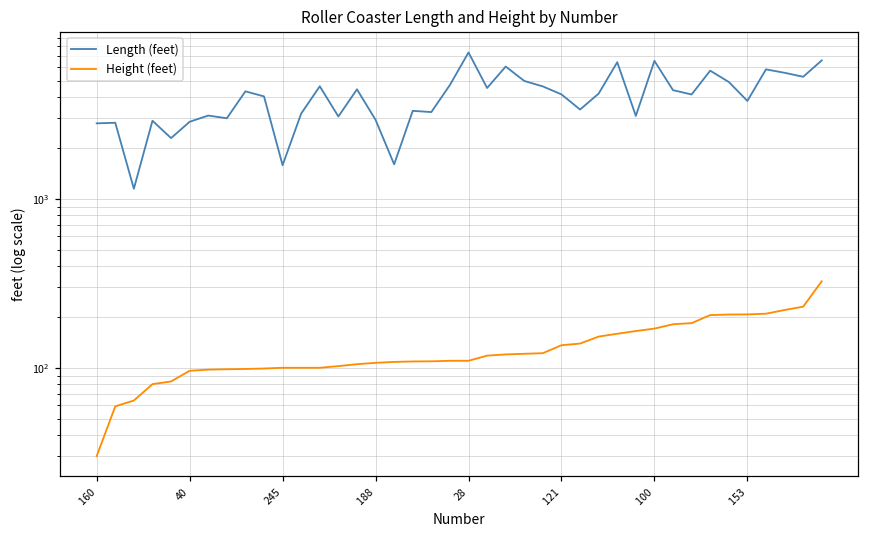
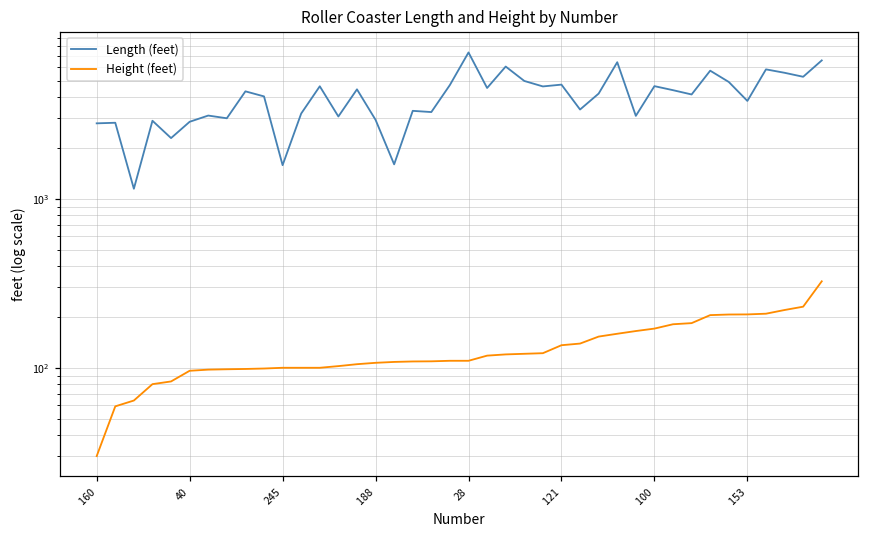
  {
    "Length (feet)": {
      "160": 2800,
      "40": 2900,
      "245": 1600,
      "188": 2900,
-     "121": 4200,
-     "100": 6600,
+     "121": 4700,
+     "100": 4600,
      "153": 3800
    },
    "Height (feet)": {
      "160": 30,
      "40": 100,
      "245": 100,
      "188": 110,
      "121": 140,
      "100": 170,
      "153": 210
    }
  }
